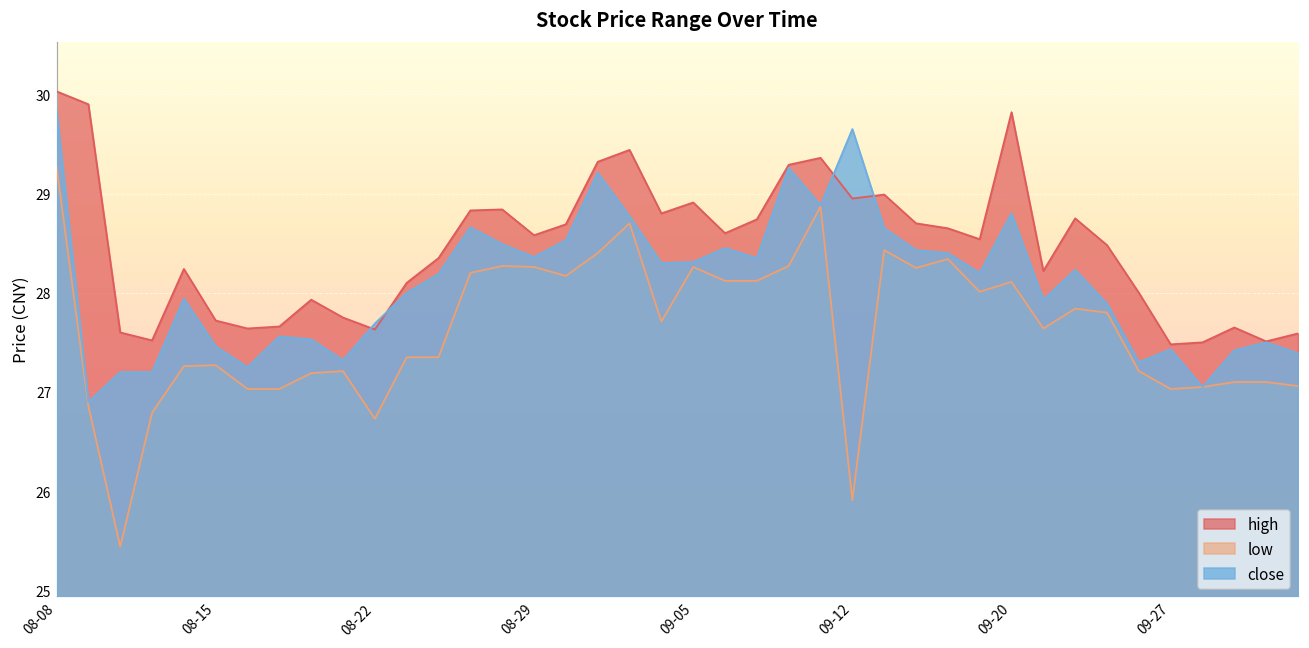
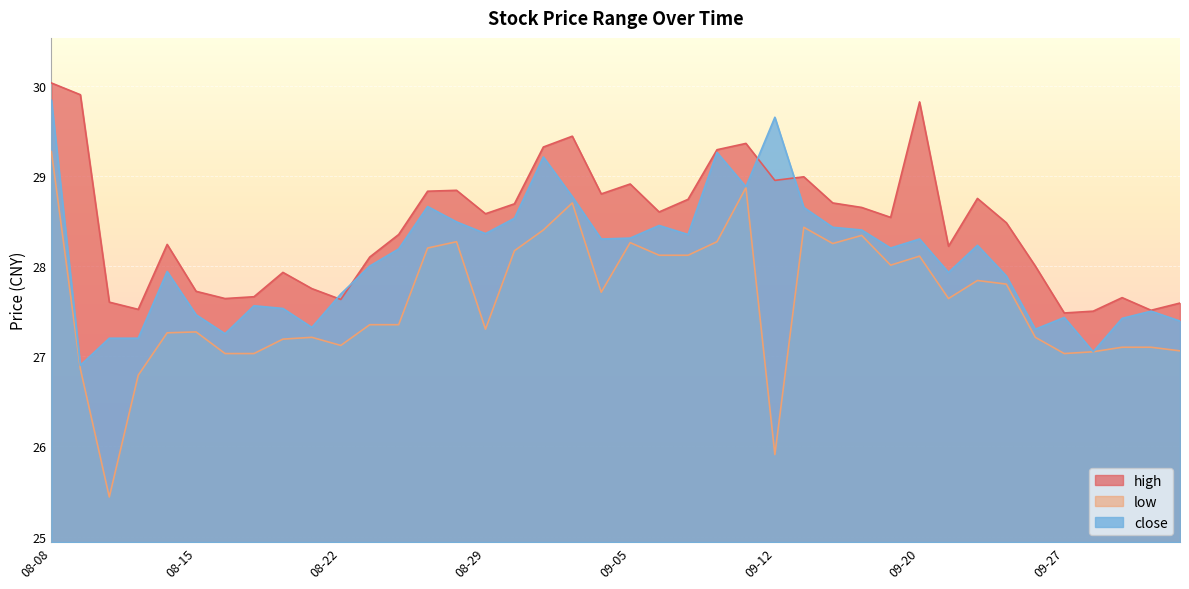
  {
    "high": {
      "08-08": 30.0,
      "08-15": 27.7,
      "08-22": 27.6,
      "08-29": 28.6,
      "09-05": 28.9,
      "09-12": 29.0,
      "09-20": 29.8,
      "09-27": 27.5
    },
    "low": {
      "08-08": 29.3,
      "08-15": 27.3,
-     "08-22": 26.7,
-     "08-29": 28.3,
+     "08-22": 27.1,
+     "08-29": 27.3,
      "09-05": 28.3,
      "09-12": 25.9,
      "09-20": 28.1,
      "09-27": 27.0
    },
    "close": {
      "08-08": 29.8,
      "08-15": 27.5,
      "08-22": 27.7,
      "08-29": 28.4,
      "09-05": 28.3,
      "09-12": 29.7,
-     "09-20": 28.8,
+     "09-20": 28.3,
      "09-27": 27.4
    }
  }
